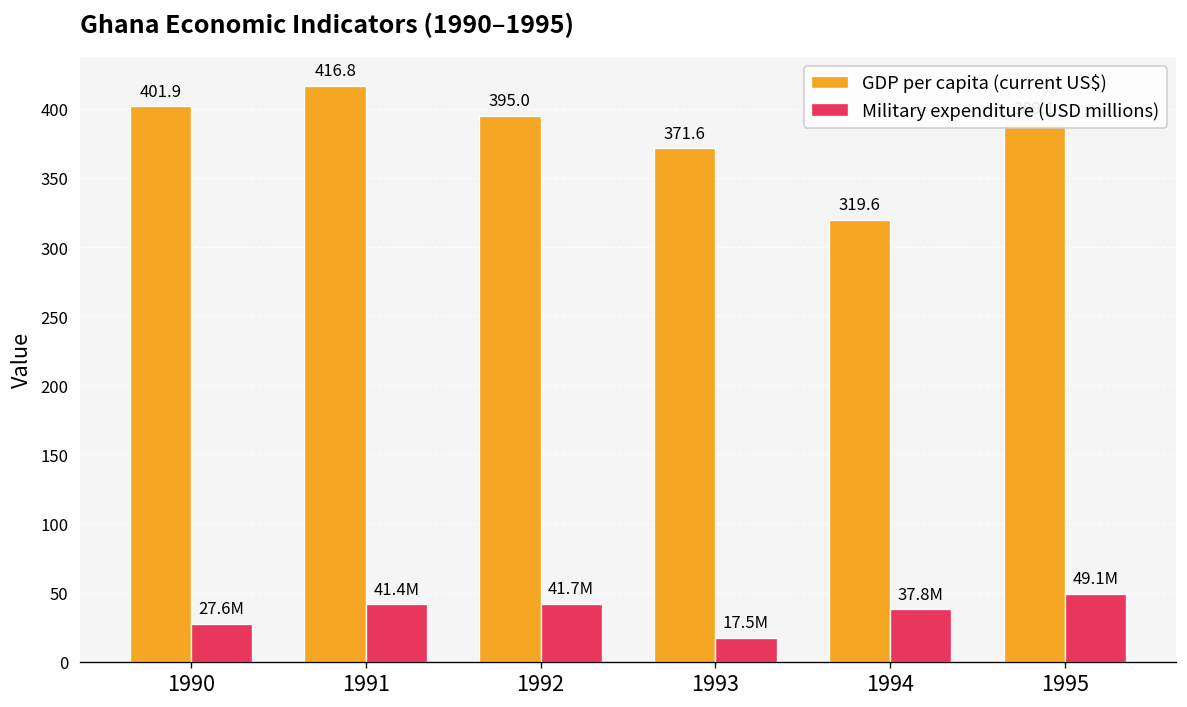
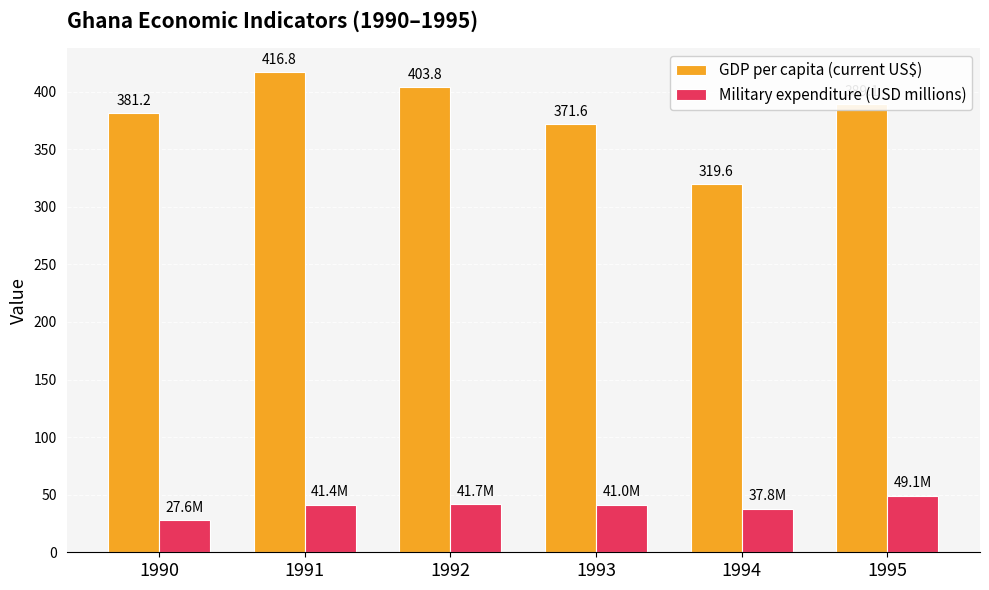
  {
    "GDP per capita (current US$)": {
-     "1990": "401.9",
+     "1990": "381.2",
      "1991": "416.8",
-     "1992": "395.0",
+     "1992": "403.8",
      "1993": "371.6",
      "1994": "319.6"
    },
    "Military expenditure (USD millions)": {
      "1990": "27.6M",
      "1991": "41.4M",
      "1992": "41.7M",
-     "1993": "17.5M",
+     "1993": "41.0M",
      "1994": "37.8M",
      "1995": "49.1M"
    }
  }
